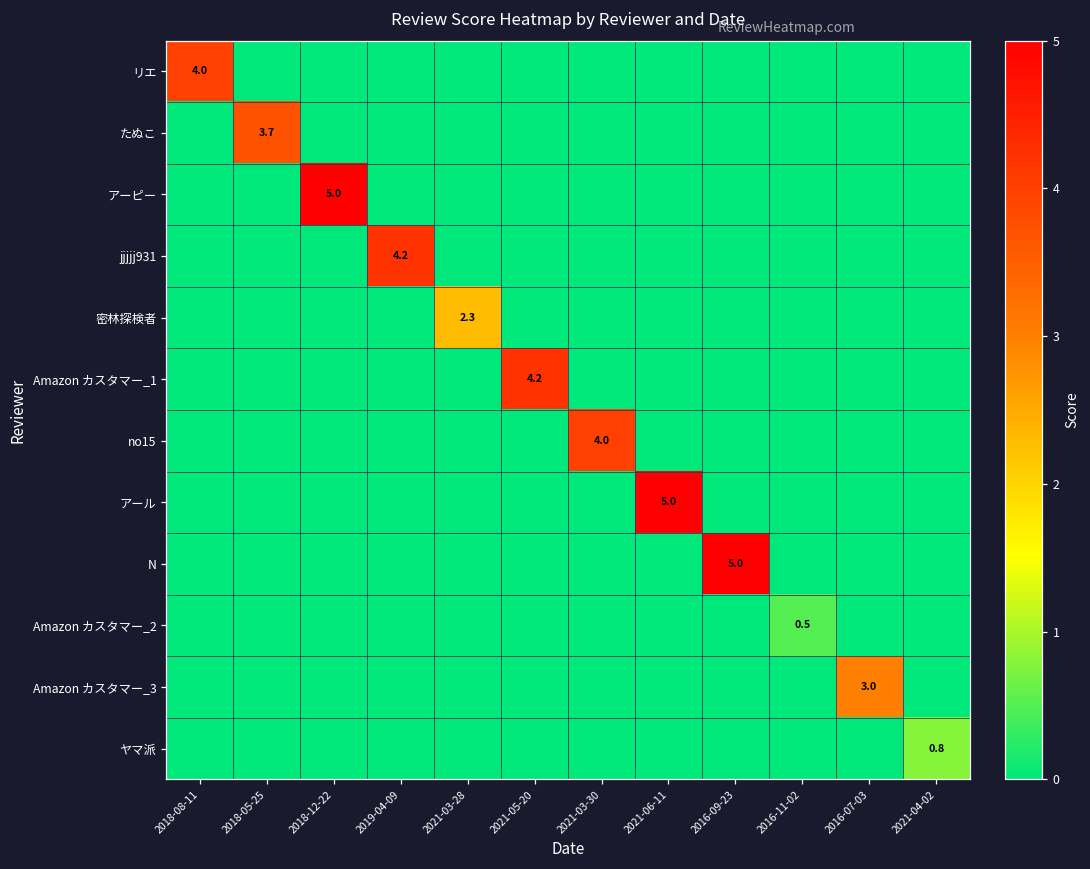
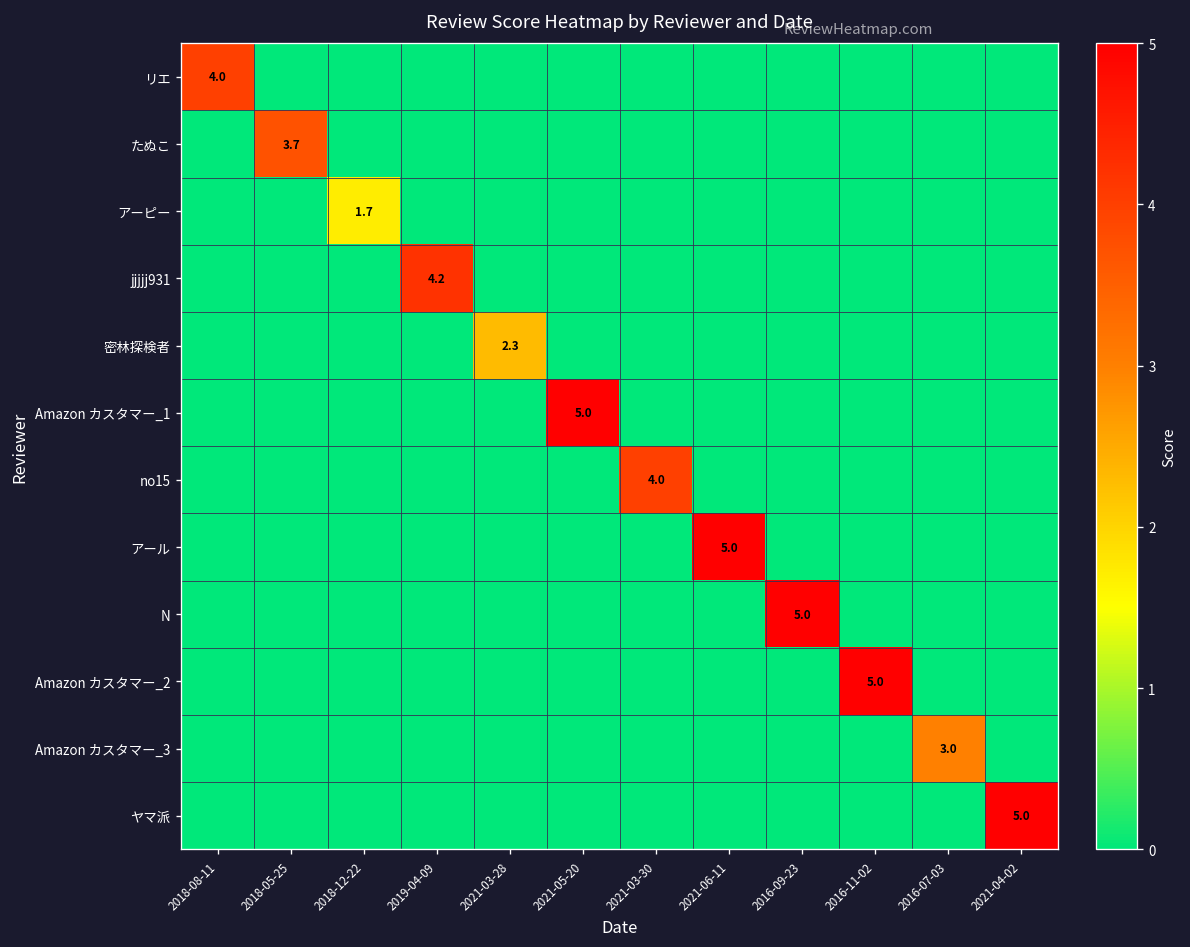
  {
    "リエ": {
      "2018-08-11": 4.0
    },
    "たぬこ": {
      "2018-05-25": 3.7
    },
    "アーピー": {
-     "2018-12-22": 5.0
+     "2018-12-22": 1.7
    },
    "jjjjj931": {
      "2019-04-09": 4.2
    },
    "密林探検者": {
      "2021-03-28": 2.3
    },
    "Amazon カスタマー_1": {
-     "2021-05-20": 4.2
+     "2021-05-20": 5.0
    },
    "no15": {
      "2021-03-30": 4.0
    },
    "アール": {
      "2021-06-11": 5.0
    },
    "N": {
      "2016-09-23": 5.0
    },
    "Amazon カスタマー_2": {
-     "2016-11-02": 0.5
+     "2016-11-02": 5.0
    },
    "Amazon カスタマー_3": {
      "2016-07-03": 3.0
    },
    "ヤマ派": {
-     "2021-04-02": 0.8
+     "2021-04-02": 5.0
    }
  }
